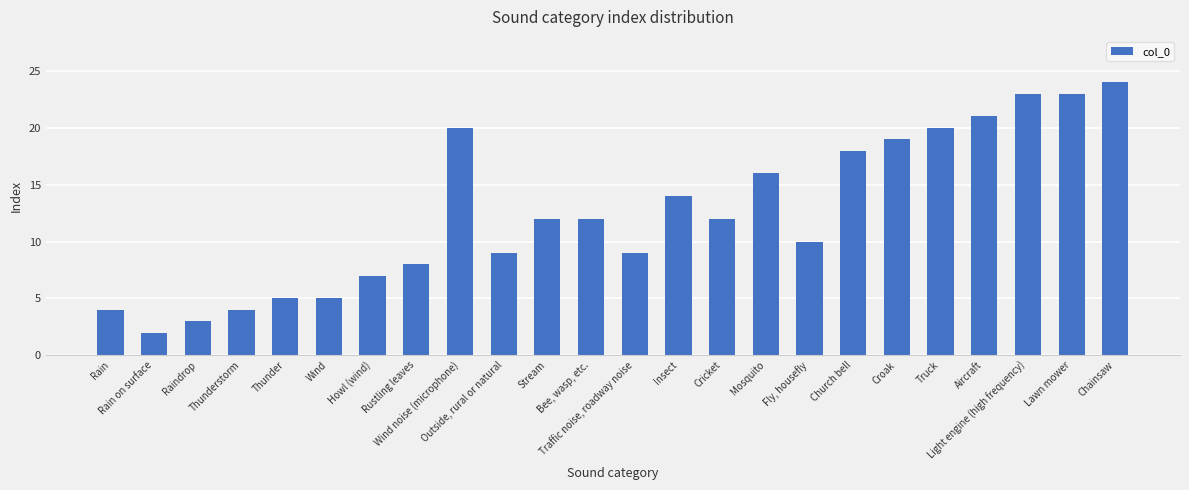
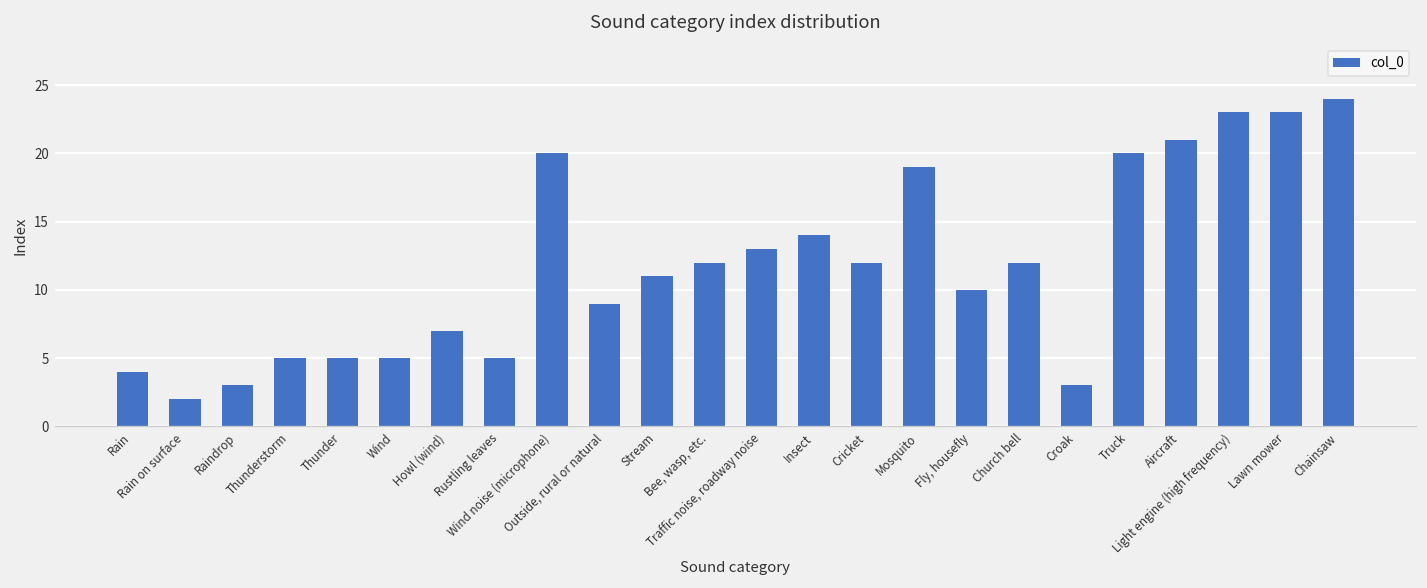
  {
    "Rain": 4,
    "Rain on surface": 2,
    "Raindrop": 3,
-   "Thunderstorm": 4,
+   "Thunderstorm": 5,
    "Thunder": 5,
    "Wind": 5,
    "Howl (wind)": 7,
-   "Rustling leaves": 8,
+   "Rustling leaves": 5,
    "Wind noise (microphone)": 20,
    "Outside, rural or natural": 9,
-   "Stream": 12,
+   "Stream": 11,
    "Bee, wasp, etc.": 12,
-   "Traffic noise, roadway noise": 9,
+   "Traffic noise, roadway noise": 13,
    "Insect": 14,
    "Cricket": 12,
-   "Mosquito": 16,
+   "Mosquito": 19,
    "Fly, housefly": 10,
-   "Church bell": 18,
-   "Croak": 19,
+   "Church bell": 12,
+   "Croak": 3,
    "Truck": 20,
    "Aircraft": 21,
    "Light engine (high frequency)": 23,
    "Lawn mower": 23,
    "Chainsaw": 24
  }
